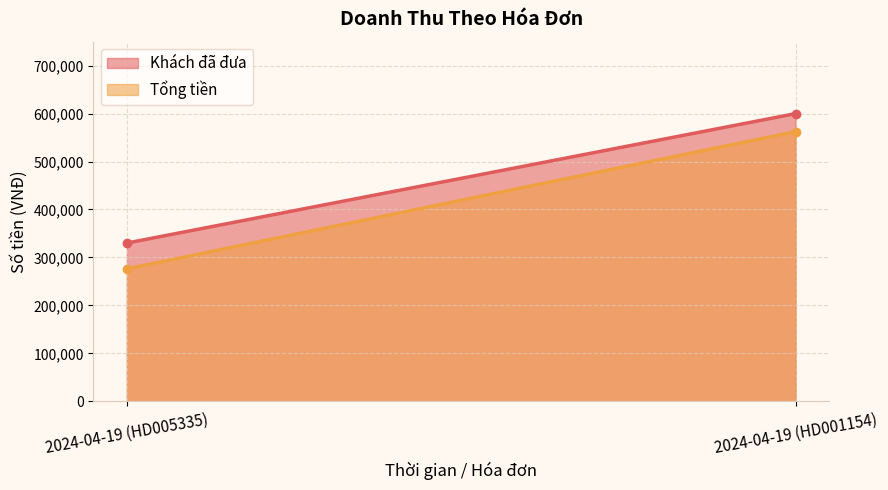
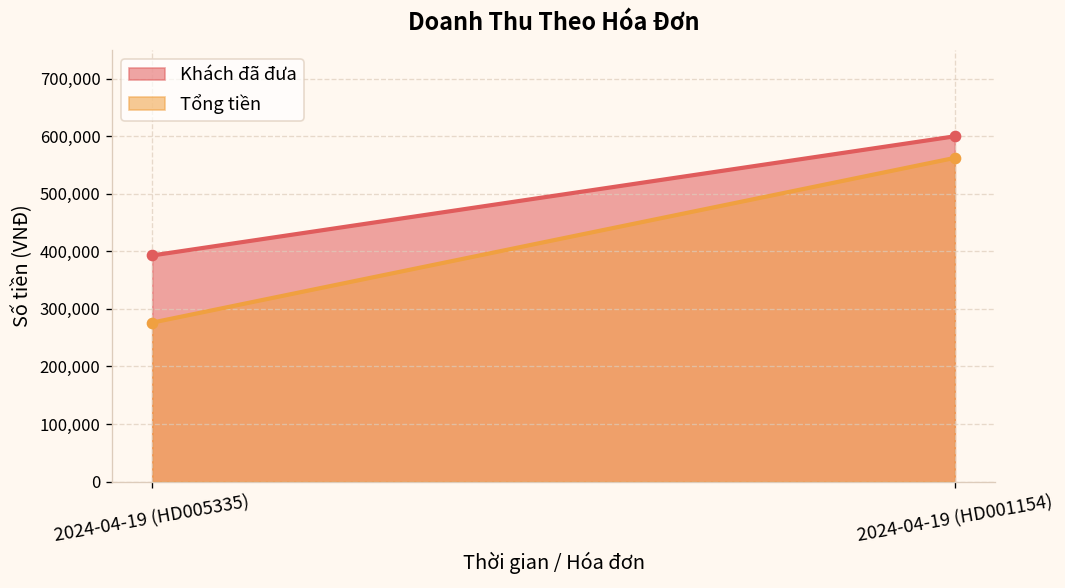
  {
    "Khách đã đưa": {
-     "2024-04-19 (HD005335)": "330,000",
+     "2024-04-19 (HD005335)": "390,000",
      "2024-04-19 (HD001154)": "600,000"
    },
    "Tổng tiền": {
      "2024-04-19 (HD005335)": "280,000",
      "2024-04-19 (HD001154)": "560,000"
    }
  }
